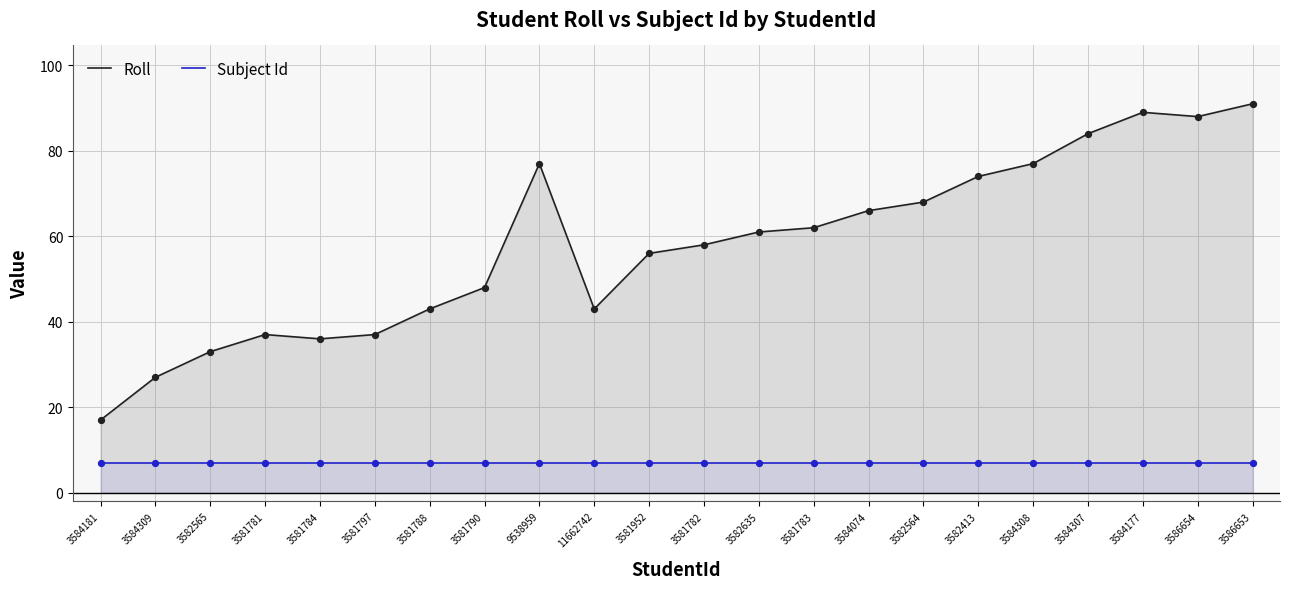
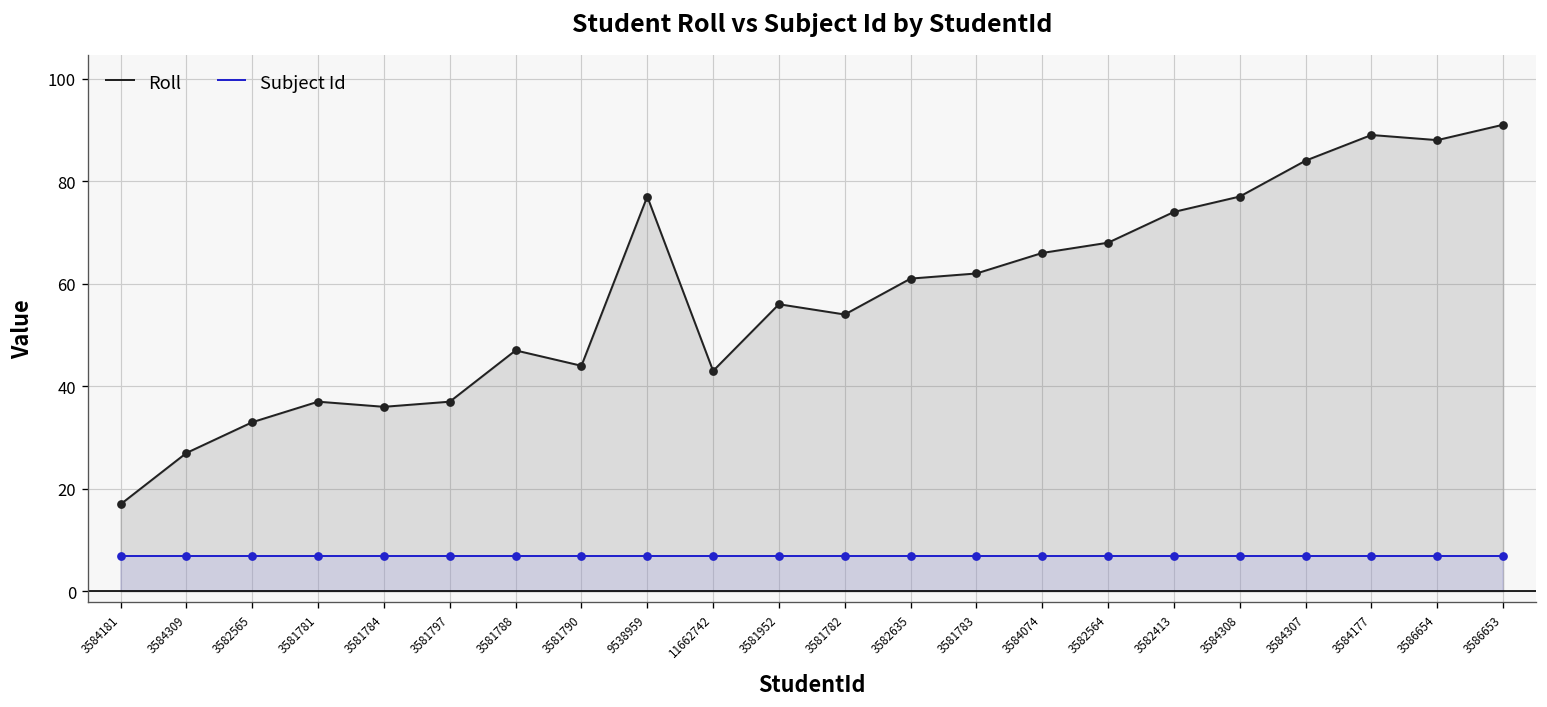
  {
    "Roll": {
      "3584181": 17,
      "3584309": 27,
      "3582565": 33,
      "3581781": 37,
      "3581784": 36,
      "3581797": 37,
-     "3581788": 43,
-     "3581790": 48,
+     "3581788": 47,
+     "3581790": 44,
      "9538959": 77,
      "11662742": 43,
      "3581952": 56,
-     "3581782": 58,
+     "3581782": 54,
      "3582635": 61,
      "3581783": 62,
      "3584074": 66,
      "3582564": 68,
      "3582413": 74,
      "3584308": 77,
      "3584307": 84,
      "3584177": 89,
      "3586654": 88,
      "3586653": 91
    },
    "Subject Id": {
      "3584181": 7,
      "3584309": 7,
      "3582565": 7,
      "3581781": 7,
      "3581784": 7,
      "3581797": 7,
      "3581788": 7,
      "3581790": 7,
      "9538959": 7,
      "11662742": 7,
      "3581952": 7,
      "3581782": 7,
      "3582635": 7,
      "3581783": 7,
      "3584074": 7,
      "3582564": 7,
      "3582413": 7,
      "3584308": 7,
      "3584307": 7,
      "3584177": 7,
      "3586654": 7,
      "3586653": 7
    }
  }
